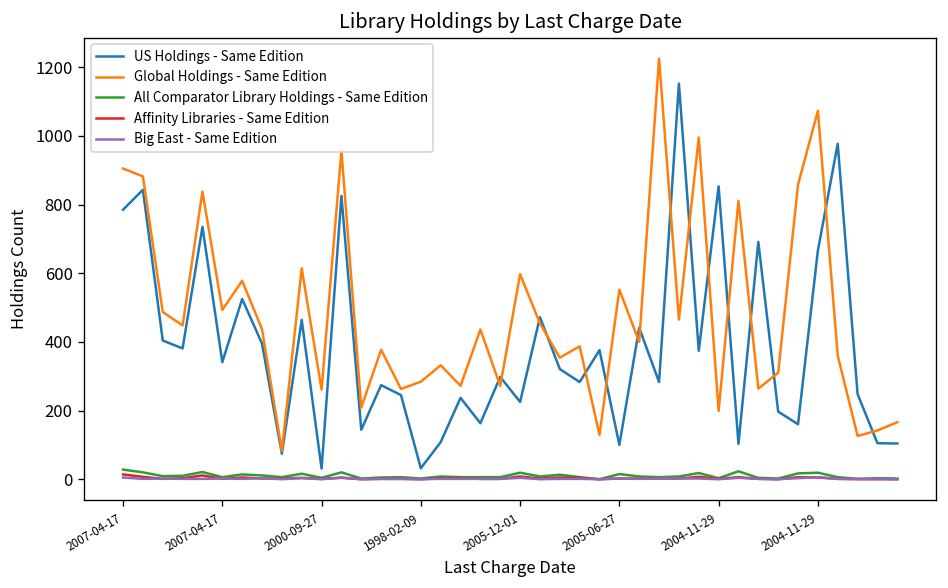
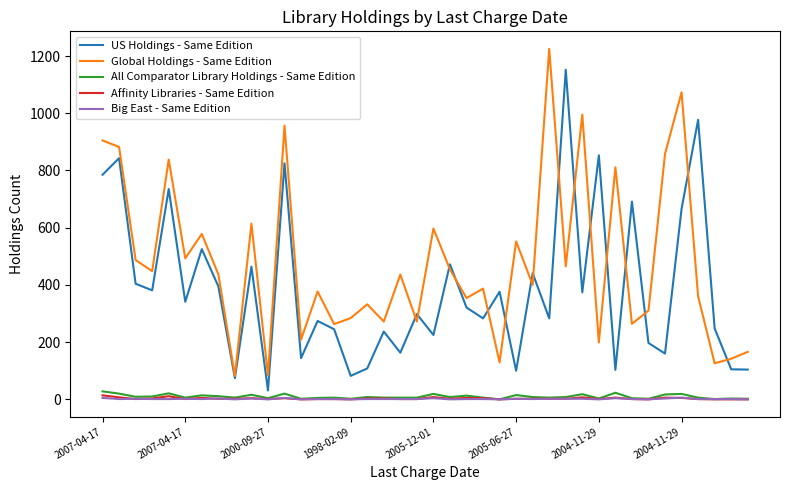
  {
    "US Holdings - Same Edition": {
      "2000-09-27": 30,
-     "1998-02-09": 30,
+     "1998-02-09": 80,
      "2005-06-27": 100
    },
    "Global Holdings - Same Edition": {
-     "2000-09-27": 260,
+     "2000-09-27": 80,
      "1998-02-09": 280,
      "2005-06-27": 550
    },
    "All Comparator Library Holdings - Same Edition": {
      "2005-06-27": 20
    }
  }
